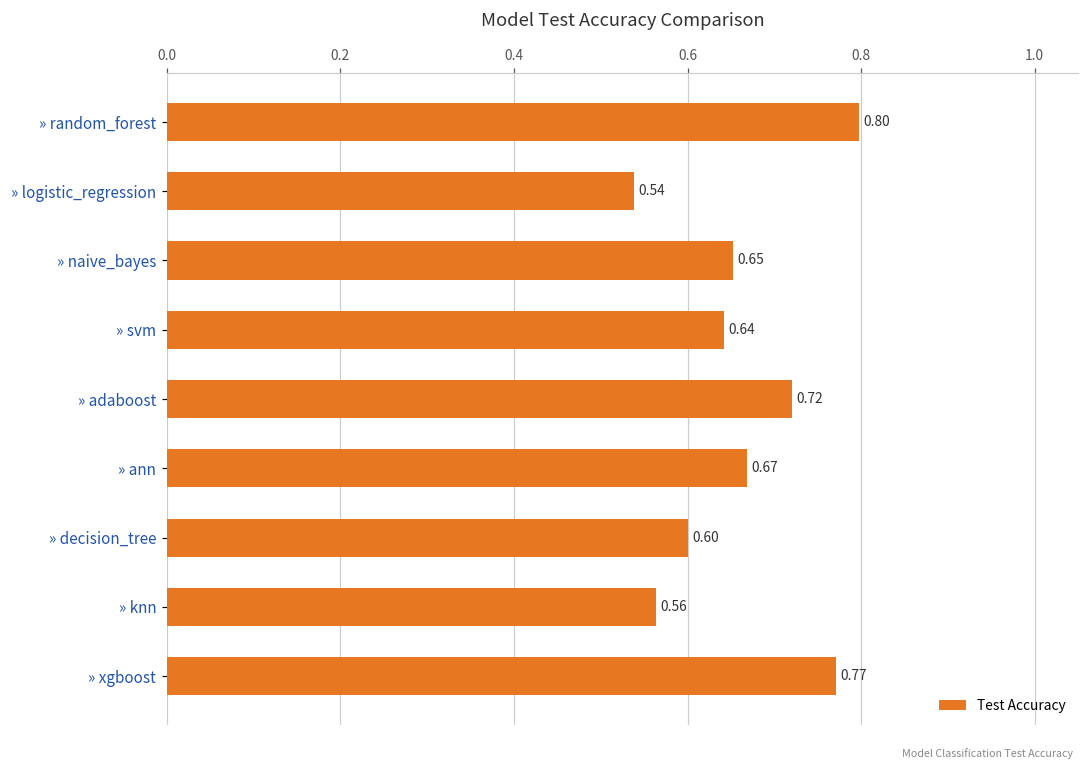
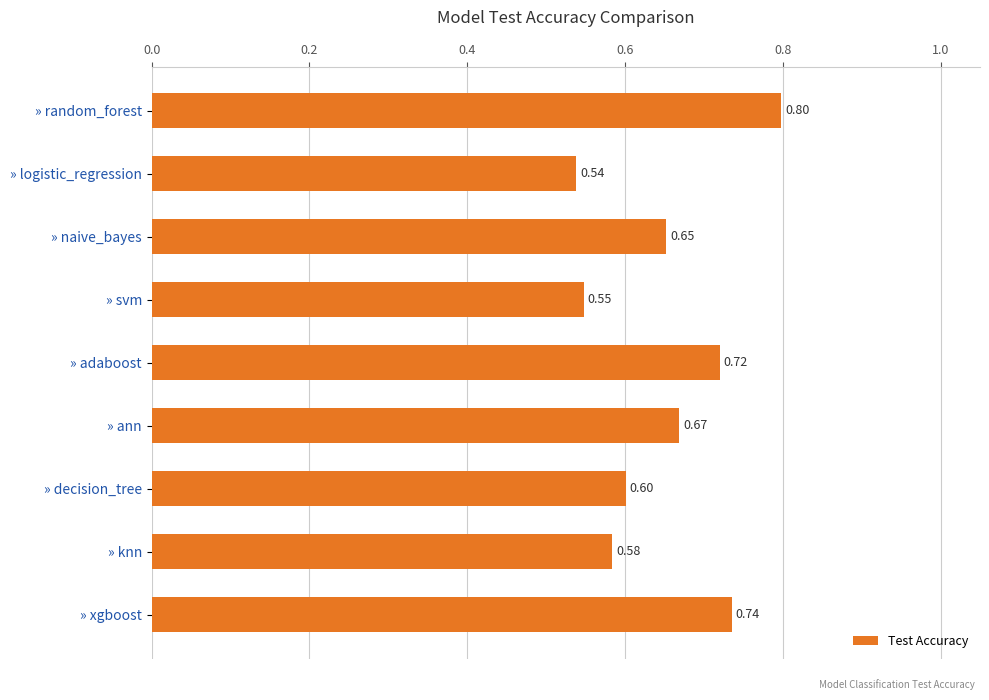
  {
    "» random_forest": 0.80,
    "» logistic_regression": 0.54,
    "» naive_bayes": 0.65,
-   "» svm": 0.64,
+   "» svm": 0.55,
    "» adaboost": 0.72,
    "» ann": 0.67,
    "» decision_tree": 0.60,
-   "» knn": 0.56,
-   "» xgboost": 0.77
+   "» knn": 0.58,
+   "» xgboost": 0.74
  }
